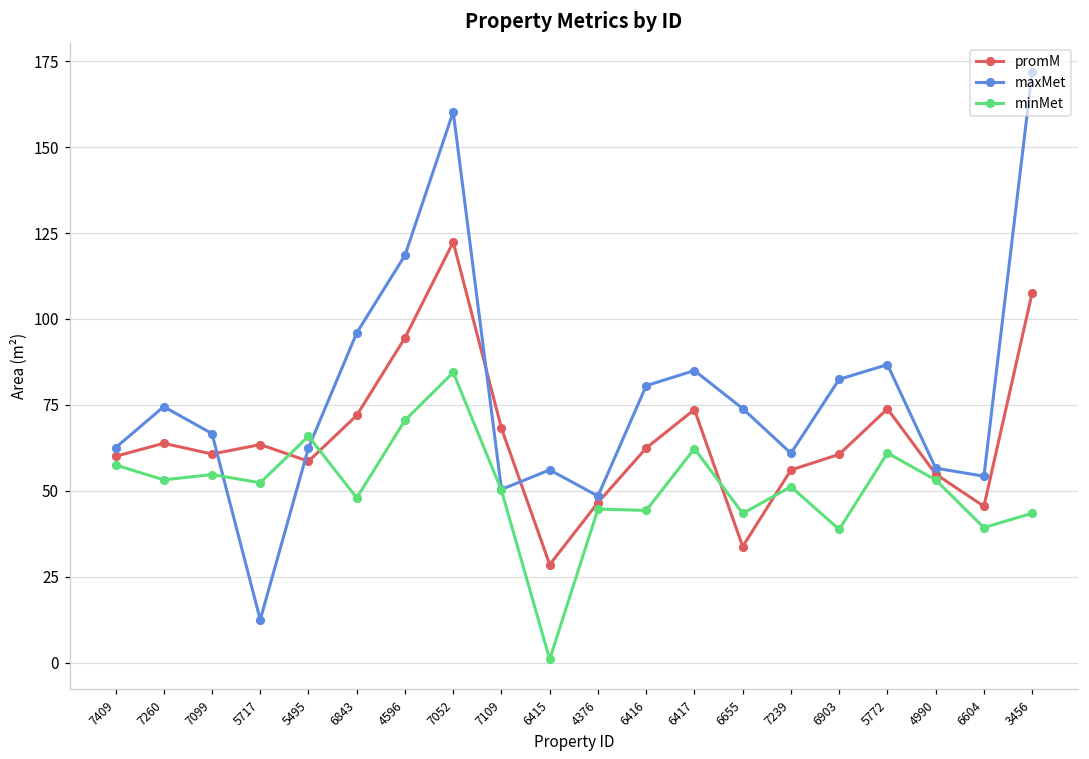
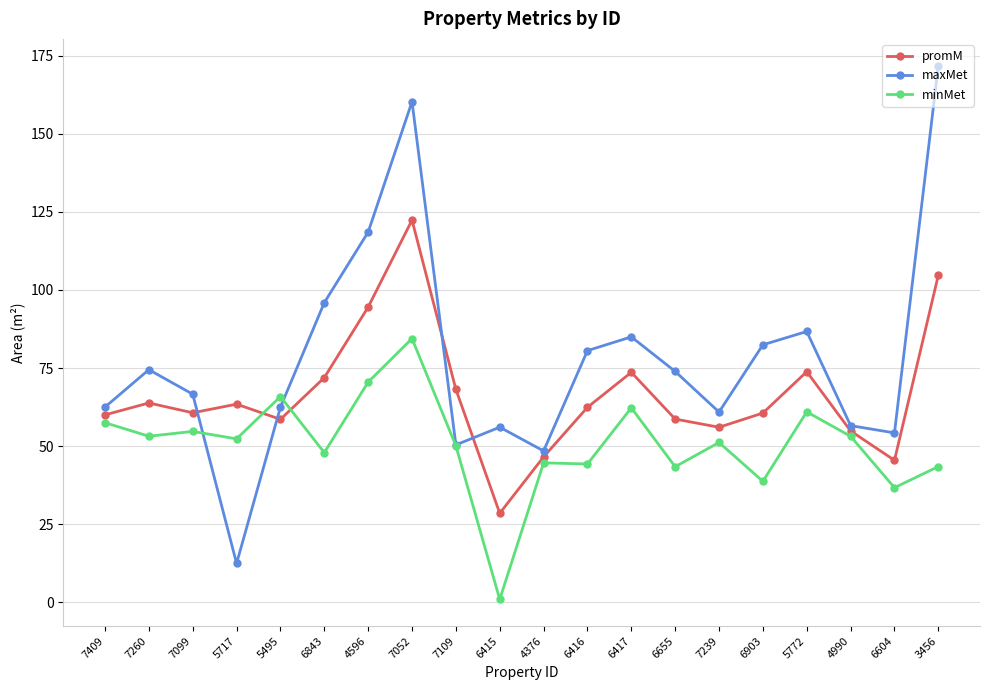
  {
    "promM": {
      "7409": 60,
      "7260": 64,
      "7099": 61,
      "5717": 63,
      "5495": 59,
      "6843": 72,
      "4596": 95,
      "7052": 122,
      "7109": 68,
      "6415": 29,
      "4376": 47,
      "6416": 62,
      "6417": 74,
-     "6655": 34,
+     "6655": 59,
      "7239": 56,
      "6903": 61,
      "5772": 74,
      "4990": 55,
      "6604": 46,
-     "3456": 108
+     "3456": 105
    },
    "maxMet": {
      "7409": 63,
      "7260": 75,
      "7099": 67,
      "5717": 13,
      "5495": 63,
      "6843": 96,
      "4596": 119,
      "7052": 160,
      "6415": 56,
      "4376": 48,
      "6416": 81,
      "6417": 85,
      "6655": 74,
      "7239": 61,
      "6903": 82,
      "5772": 87,
      "4990": 57,
      "6604": 54
    },
    "minMet": {
      "7409": 58,
      "7260": 53,
      "7099": 55,
      "5717": 52,
      "5495": 66,
      "6843": 48,
      "4596": 71,
      "7052": 84,
      "6415": 1,
      "4376": 45,
      "6416": 44,
      "6417": 62,
      "6655": 43,
      "7239": 51,
      "6903": 39,
      "5772": 61,
      "4990": 53,
-     "6604": 39,
+     "6604": 37,
      "3456": 44
    }
  }
